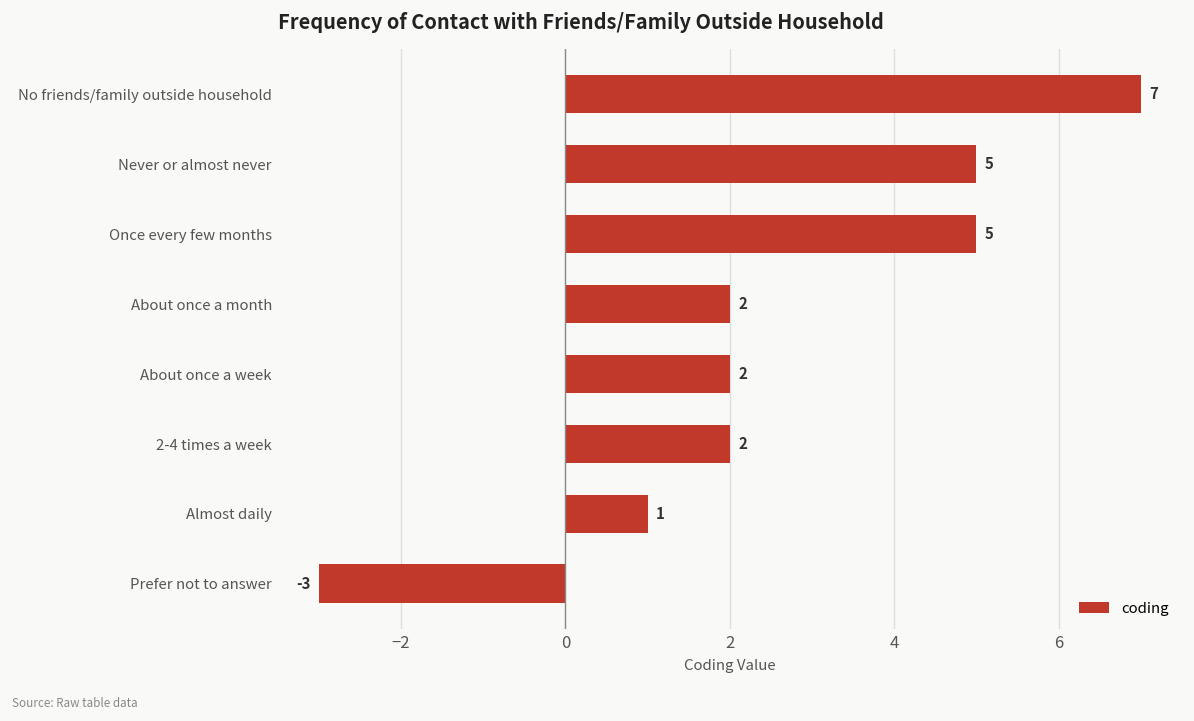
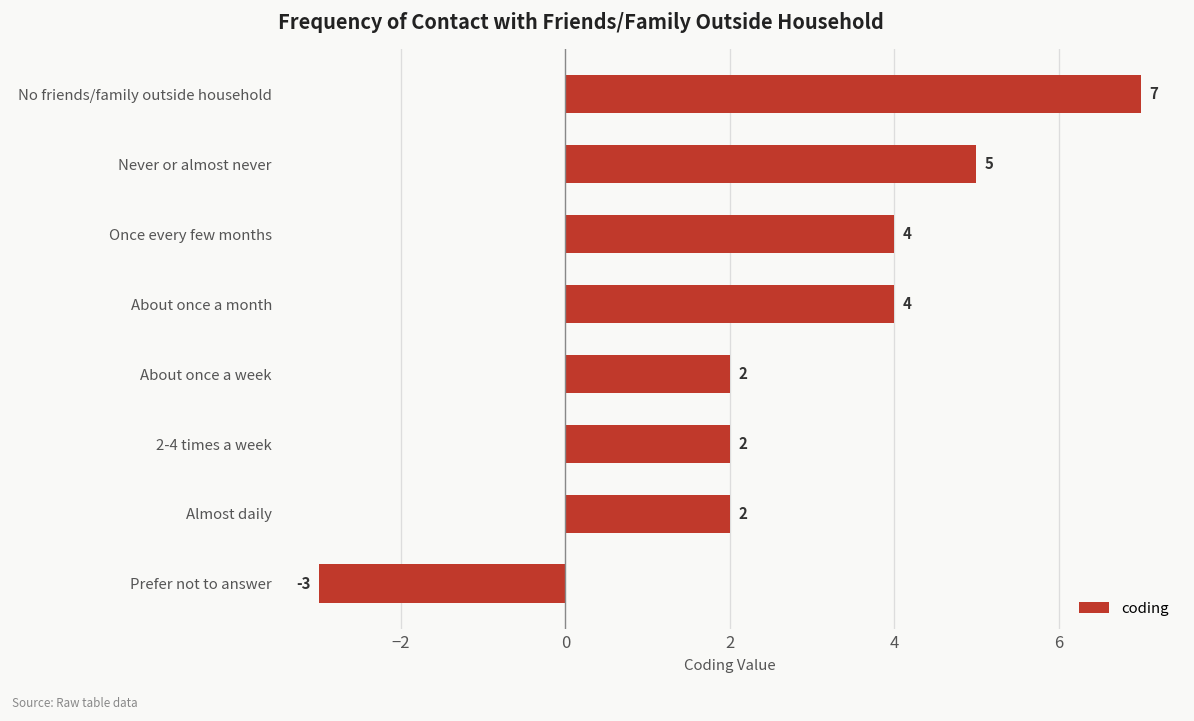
  {
    "No friends/family outside household": 7,
    "Never or almost never": 5,
-   "Once every few months": 5,
-   "About once a month": 2,
+   "Once every few months": 4,
+   "About once a month": 4,
    "About once a week": 2,
    "2-4 times a week": 2,
-   "Almost daily": 1,
+   "Almost daily": 2,
    "Prefer not to answer": -3
  }
